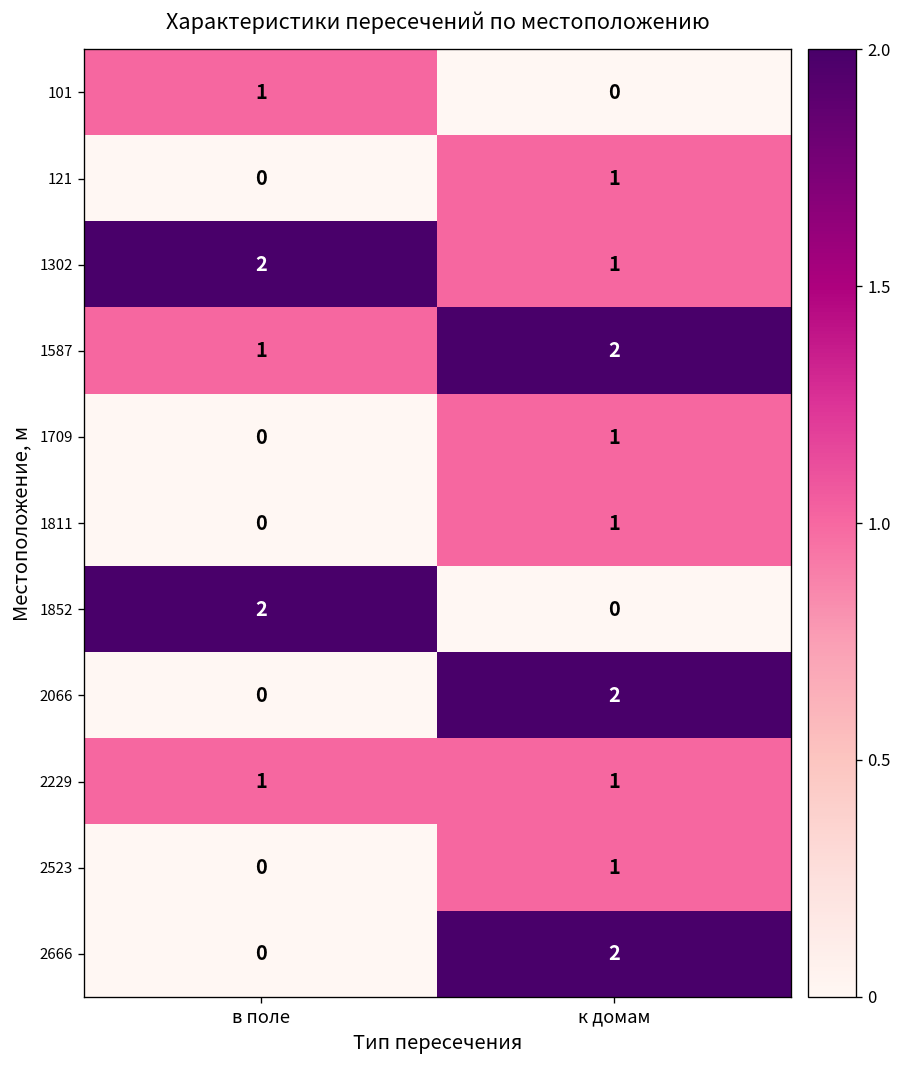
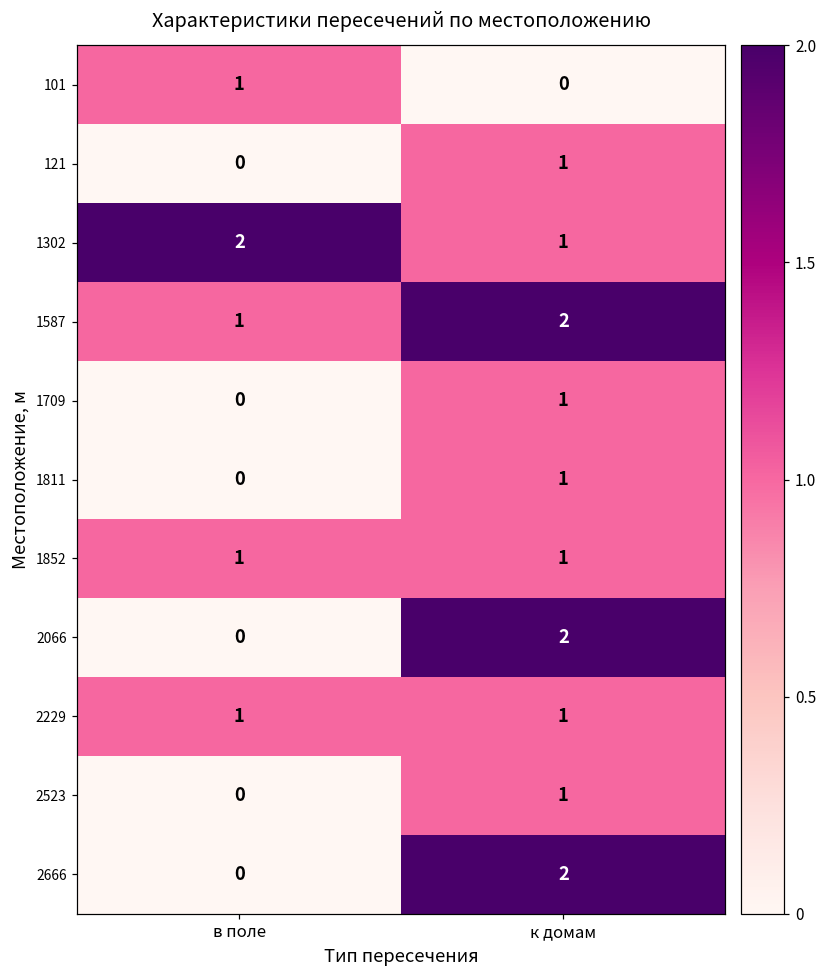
  {
    "101": {
      "в поле": 1,
      "к домам": 0
    },
    "121": {
      "в поле": 0,
      "к домам": 1
    },
    "1302": {
      "в поле": 2,
      "к домам": 1
    },
    "1587": {
      "в поле": 1,
      "к домам": 2
    },
    "1709": {
      "в поле": 0,
      "к домам": 1
    },
    "1811": {
      "в поле": 0,
      "к домам": 1
    },
    "1852": {
-     "в поле": 2,
-     "к домам": 0
+     "в поле": 1,
+     "к домам": 1
    },
    "2066": {
      "в поле": 0,
      "к домам": 2
    },
    "2229": {
      "в поле": 1,
      "к домам": 1
    },
    "2523": {
      "в поле": 0,
      "к домам": 1
    },
    "2666": {
      "в поле": 0,
      "к домам": 2
    }
  }
